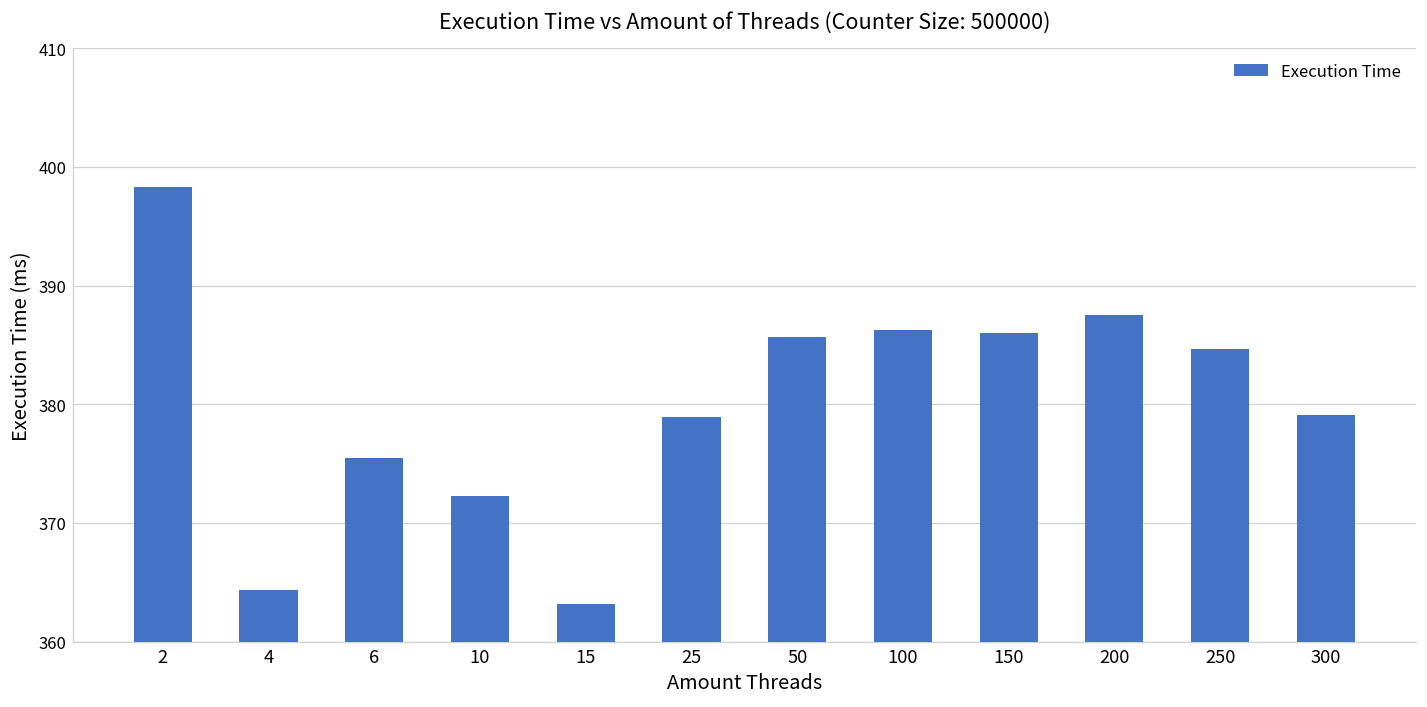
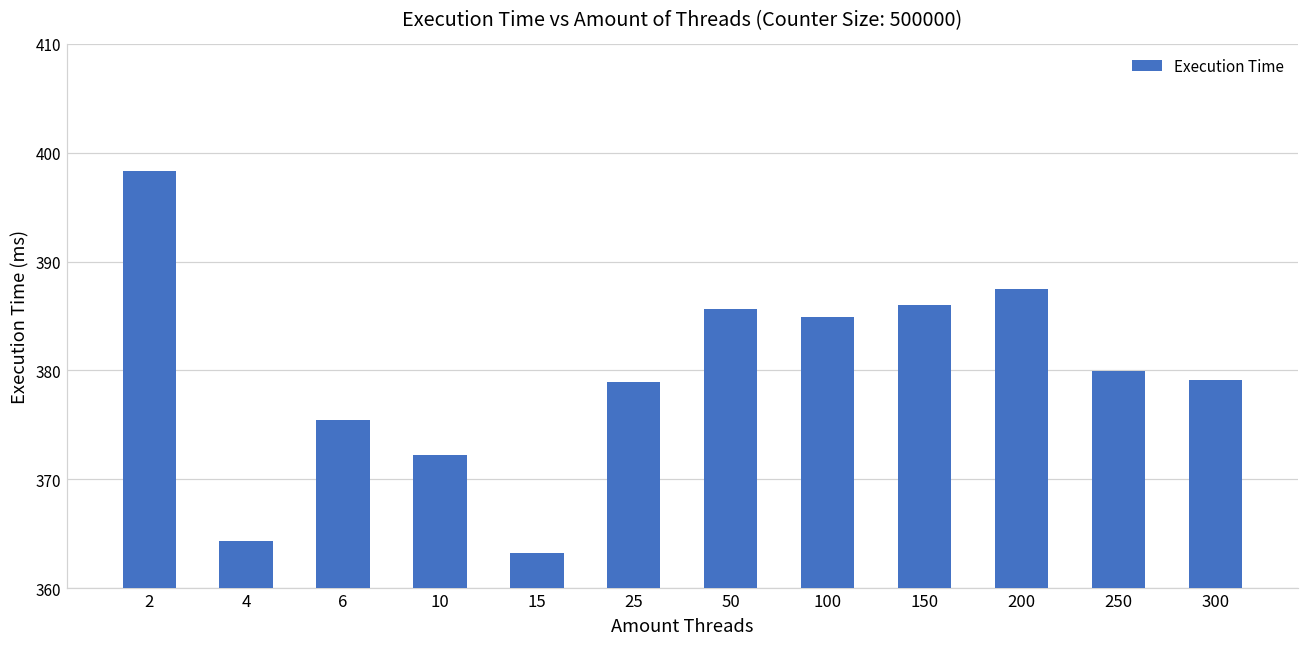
  {
    "2": 398,
    "4": 364,
    "6": 375,
    "10": 372,
    "15": 363,
    "25": 379,
    "50": 386,
-   "100": 386,
+   "100": 385,
    "150": 386,
    "200": 388,
-   "250": 385,
+   "250": 380,
    "300": 379
  }
